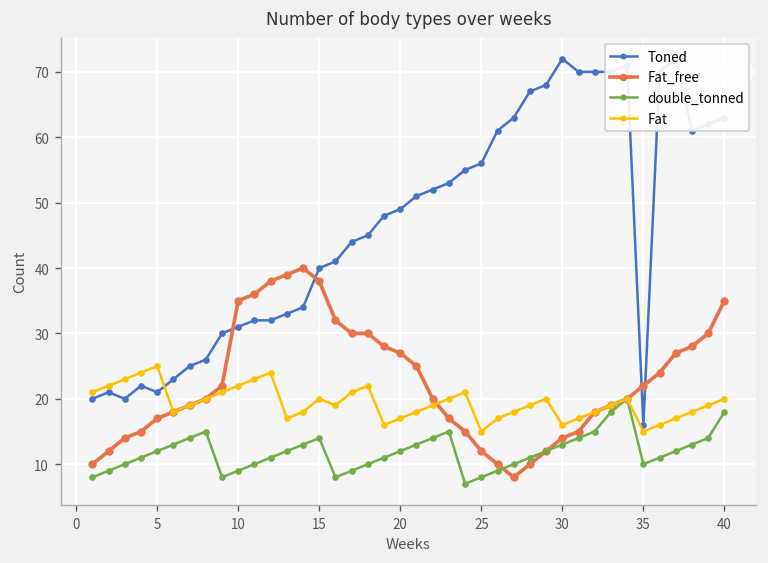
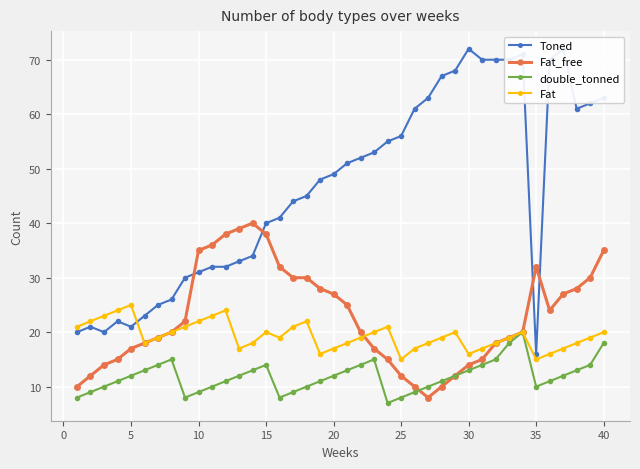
  {
    "Toned": {
      "5": 21,
      "10": 31,
      "15": 40,
      "20": 49,
      "25": 56,
      "30": 72,
      "35": 16
    },
    "Fat_free": {
      "5": 17,
      "10": 35,
      "15": 38,
      "20": 27,
      "25": 12,
      "30": 14,
-     "35": 22,
+     "35": 32,
      "40": 35
    },
    "double_tonned": {
      "5": 12,
      "10": 9,
      "15": 14,
      "20": 12,
      "25": 8,
      "30": 13,
      "35": 10,
      "40": 18
    },
    "Fat": {
      "5": 25,
      "10": 22,
      "15": 20,
      "20": 17,
      "25": 15,
      "30": 16,
      "35": 15,
      "40": 20
    }
  }
